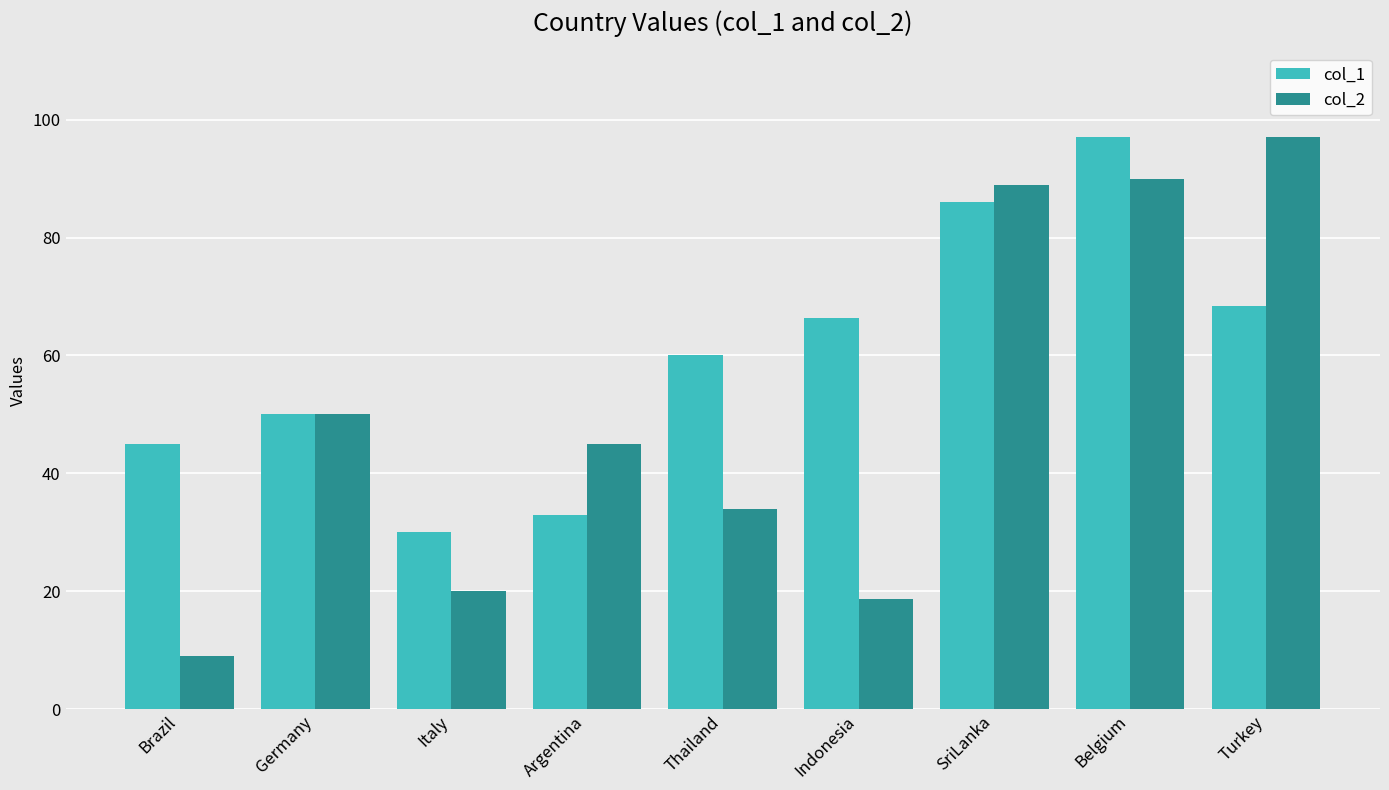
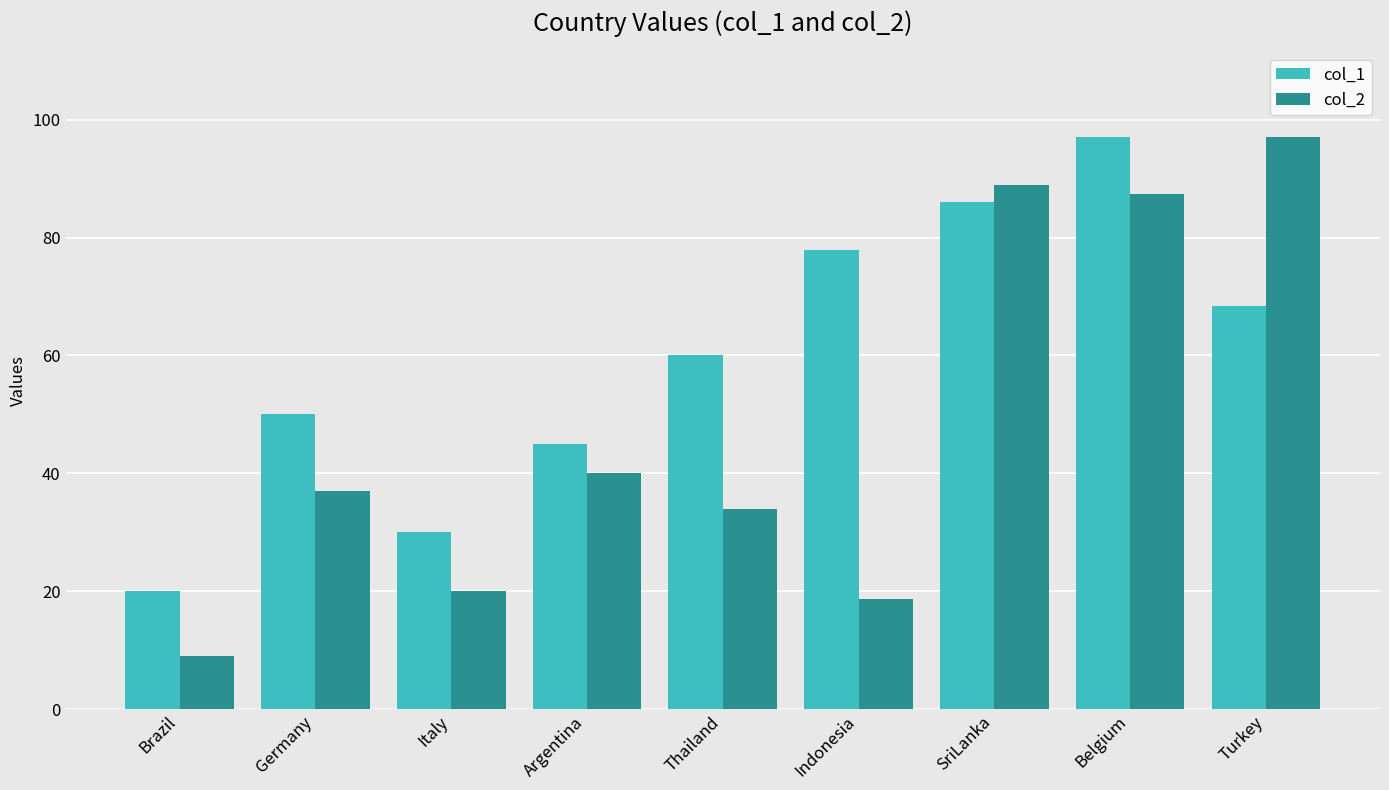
  {
    "col_1": {
-     "Brazil": 45,
+     "Brazil": 20,
      "Germany": 50,
      "Italy": 30,
-     "Argentina": 33,
+     "Argentina": 45,
      "Thailand": 60,
-     "Indonesia": 66,
+     "Indonesia": 78,
      "SriLanka": 86,
      "Belgium": 97,
      "Turkey": 68
    },
    "col_2": {
      "Brazil": 9,
-     "Germany": 50,
+     "Germany": 37,
      "Italy": 20,
-     "Argentina": 45,
+     "Argentina": 40,
      "Thailand": 34,
      "Indonesia": 19,
      "SriLanka": 89,
-     "Belgium": 90,
+     "Belgium": 87,
      "Turkey": 97
    }
  }
